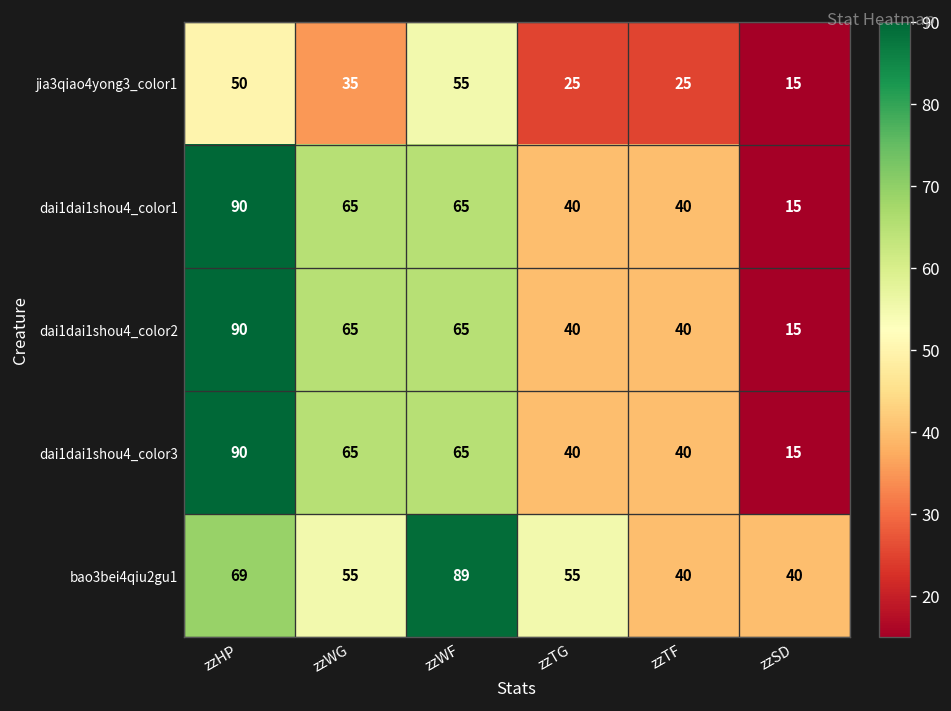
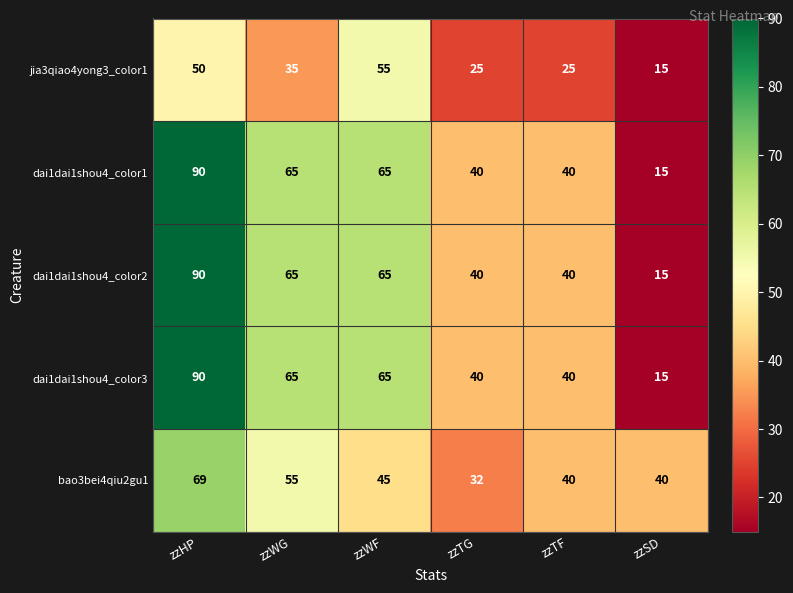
  {
    "jia3qiao4yong3_color1": {
      "zzHP": 50,
      "zzWG": 35,
      "zzWF": 55,
      "zzTG": 25,
      "zzTF": 25,
      "zzSD": 15
    },
    "dai1dai1shou4_color1": {
      "zzHP": 90,
      "zzWG": 65,
      "zzWF": 65,
      "zzTG": 40,
      "zzTF": 40,
      "zzSD": 15
    },
    "dai1dai1shou4_color2": {
      "zzHP": 90,
      "zzWG": 65,
      "zzWF": 65,
      "zzTG": 40,
      "zzTF": 40,
      "zzSD": 15
    },
    "dai1dai1shou4_color3": {
      "zzHP": 90,
      "zzWG": 65,
      "zzWF": 65,
      "zzTG": 40,
      "zzTF": 40,
      "zzSD": 15
    },
    "bao3bei4qiu2gu1": {
      "zzHP": 69,
      "zzWG": 55,
-     "zzWF": 89,
-     "zzTG": 55,
+     "zzWF": 45,
+     "zzTG": 32,
      "zzTF": 40,
      "zzSD": 40
    }
  }
